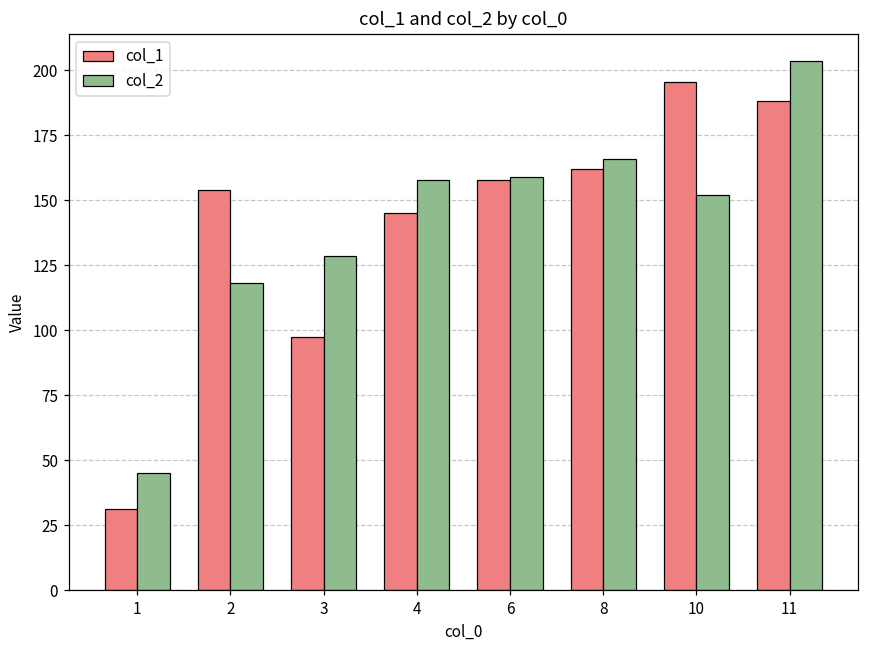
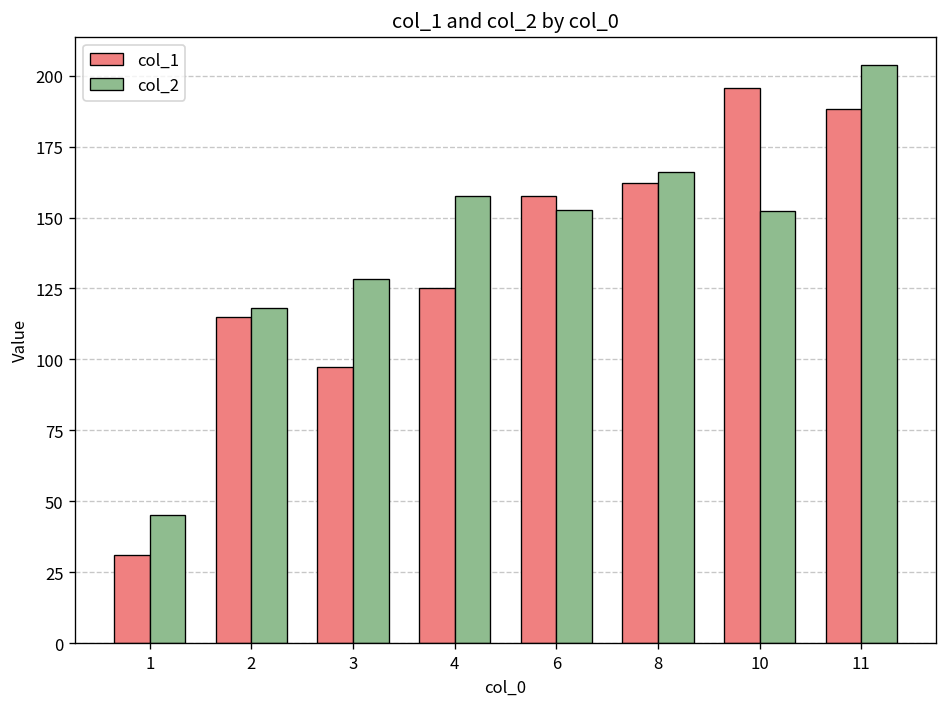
  {
    "col_1": {
      "1": 31,
-     "2": 154,
+     "2": 115,
      "3": 97,
-     "4": 145,
+     "4": 125,
      "6": 158,
      "8": 162,
      "10": 195,
      "11": 188
    },
    "col_2": {
      "1": 45,
      "2": 118,
      "3": 128,
      "4": 158,
-     "6": 159,
+     "6": 153,
      "8": 166,
      "10": 152,
      "11": 204
    }
  }
